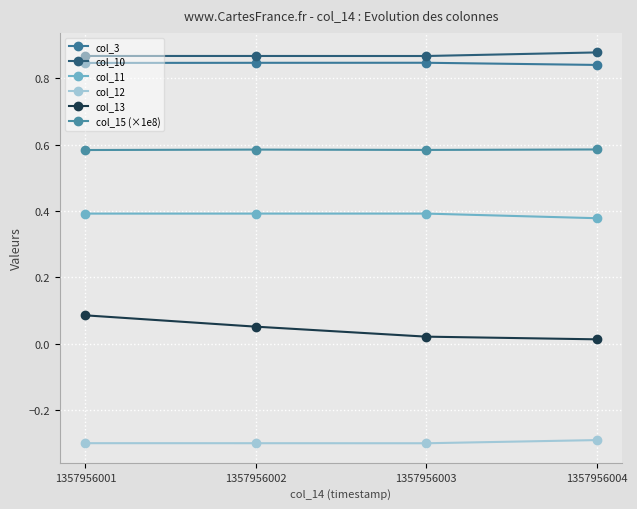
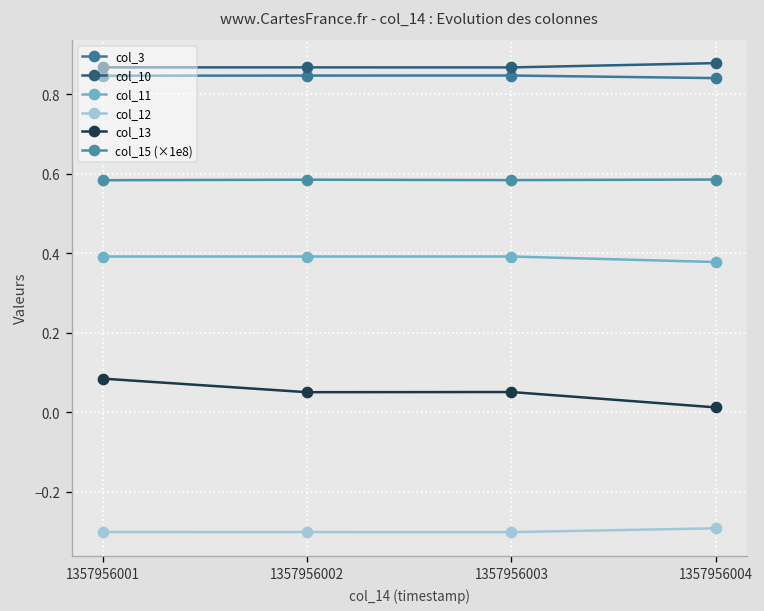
  {
    "col_13": {
      "1357956001": 0.09,
      "1357956002": 0.05,
-     "1357956003": 0.02,
+     "1357956003": 0.05,
      "1357956004": 0.01
    }
  }
